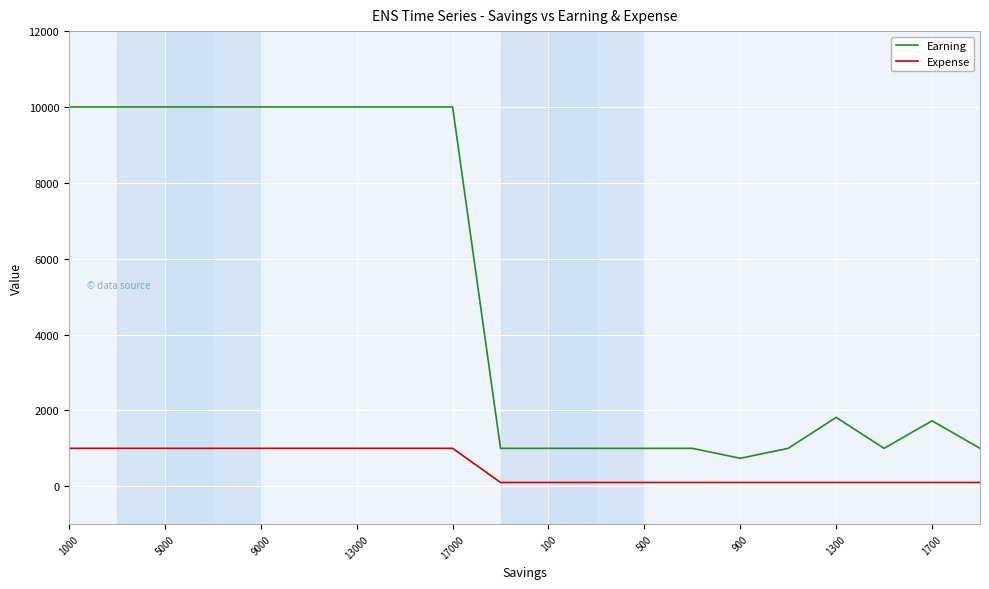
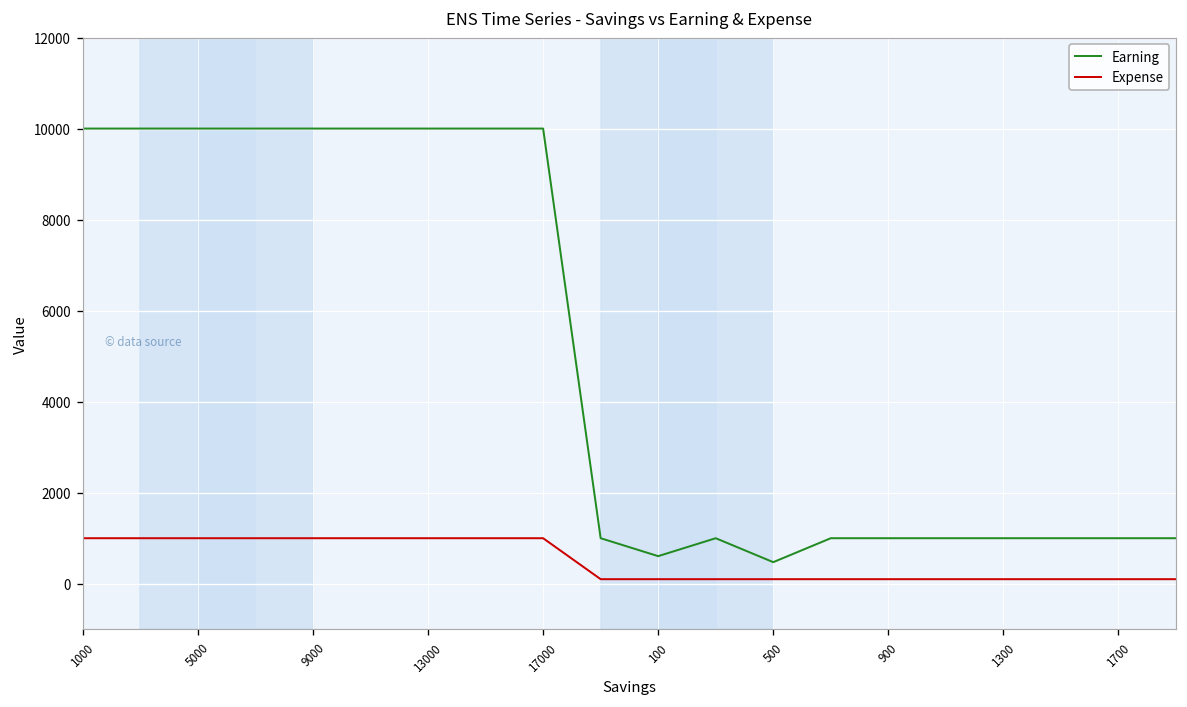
  {
    "Earning": {
      "1000": 10000,
      "5000": 10000,
      "9000": 10000,
      "13000": 10000,
      "17000": 10000,
-     "100": 1000,
-     "500": 1000,
-     "900": 700,
-     "1300": 1800,
-     "1700": 1700
+     "100": 600,
+     "500": 500,
+     "900": 1000,
+     "1300": 1000,
+     "1700": 1000
    },
    "Expense": {
      "1000": 1000,
      "5000": 1000,
      "9000": 1000,
      "13000": 1000,
      "17000": 1000,
      "100": 100,
      "500": 100,
      "900": 100,
      "1300": 100,
      "1700": 100
    }
  }
